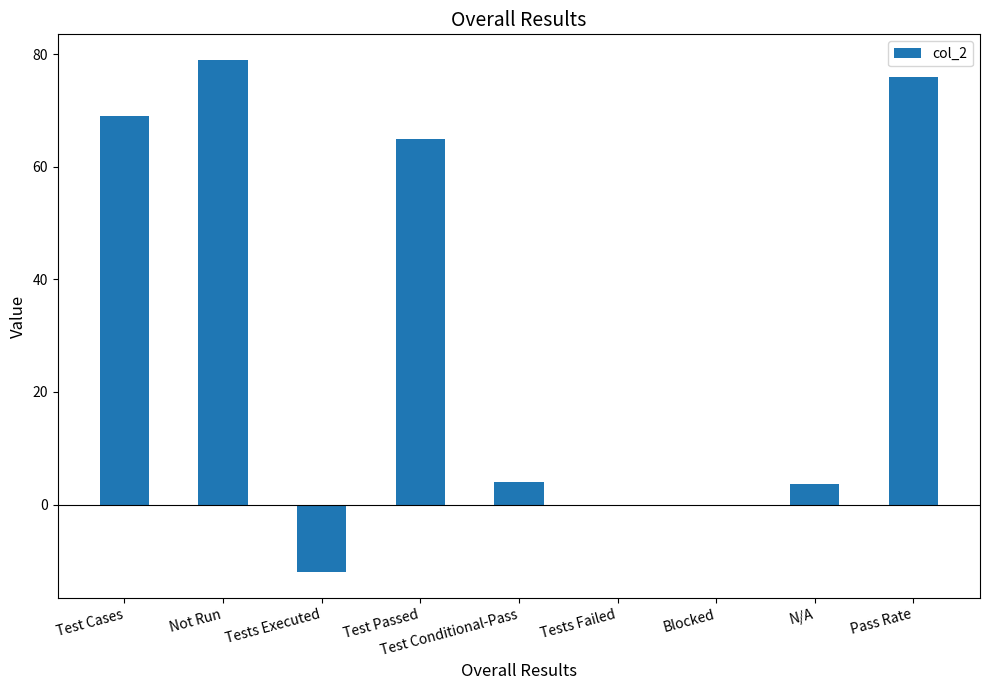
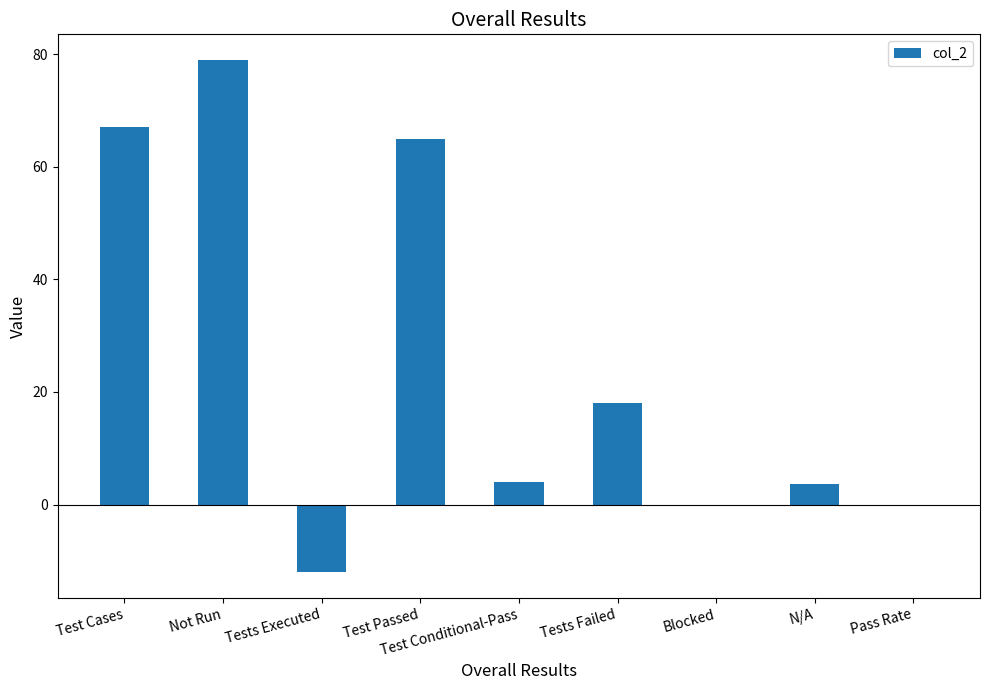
  {
-   "Test Cases": 69,
+   "Test Cases": 67,
    "Not Run": 79,
    "Tests Executed": -12,
    "Test Passed": 65,
    "Test Conditional-Pass": 4,
-   "Tests Failed": 0,
+   "Tests Failed": 18,
    "Blocked": 0,
    "N/A": 4,
-   "Pass Rate": 76
+   "Pass Rate": 0
  }
